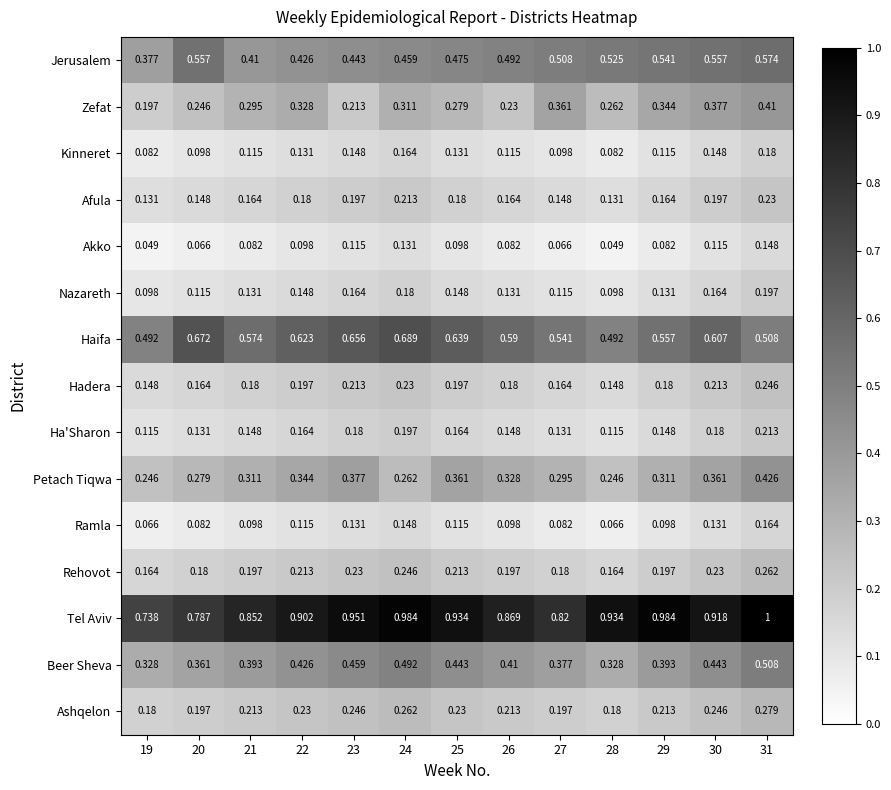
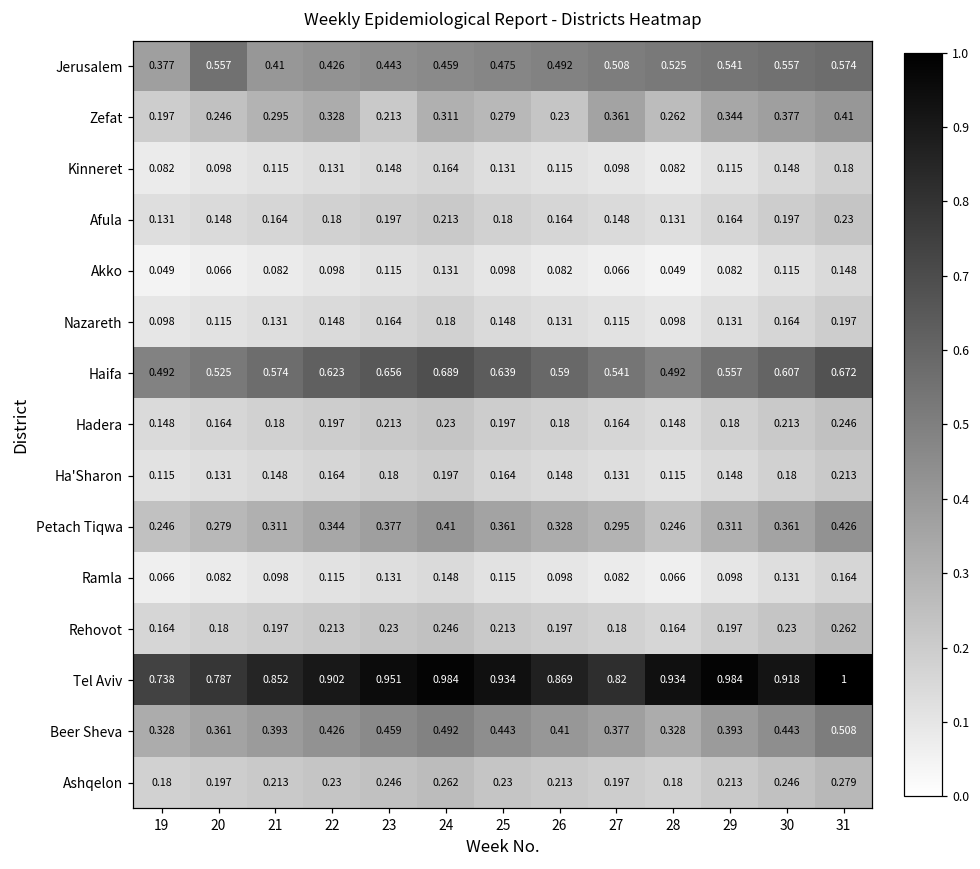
  {
    "Jerusalem": {
      "19": 0.377,
      "20": 0.557,
      "21": 0.41,
      "22": 0.426,
      "23": 0.443,
      "24": 0.459,
      "25": 0.475,
      "26": 0.492,
      "27": 0.508,
      "28": 0.525,
      "29": 0.541,
      "30": 0.557,
      "31": 0.574
    },
    "Zefat": {
      "19": 0.197,
      "20": 0.246,
      "21": 0.295,
      "22": 0.328,
      "23": 0.213,
      "24": 0.311,
      "25": 0.279,
      "26": 0.23,
      "27": 0.361,
      "28": 0.262,
      "29": 0.344,
      "30": 0.377,
      "31": 0.41
    },
    "Kinneret": {
      "19": 0.082,
      "20": 0.098,
      "21": 0.115,
      "22": 0.131,
      "23": 0.148,
      "24": 0.164,
      "25": 0.131,
      "26": 0.115,
      "27": 0.098,
      "28": 0.082,
      "29": 0.115,
      "30": 0.148,
      "31": 0.18
    },
    "Afula": {
      "19": 0.131,
      "20": 0.148,
      "21": 0.164,
      "22": 0.18,
      "23": 0.197,
      "24": 0.213,
      "25": 0.18,
      "26": 0.164,
      "27": 0.148,
      "28": 0.131,
      "29": 0.164,
      "30": 0.197,
      "31": 0.23
    },
    "Akko": {
      "19": 0.049,
      "20": 0.066,
      "21": 0.082,
      "22": 0.098,
      "23": 0.115,
      "24": 0.131,
      "25": 0.098,
      "26": 0.082,
      "27": 0.066,
      "28": 0.049,
      "29": 0.082,
      "30": 0.115,
      "31": 0.148
    },
    "Nazareth": {
      "19": 0.098,
      "20": 0.115,
      "21": 0.131,
      "22": 0.148,
      "23": 0.164,
      "24": 0.18,
      "25": 0.148,
      "26": 0.131,
      "27": 0.115,
      "28": 0.098,
      "29": 0.131,
      "30": 0.164,
      "31": 0.197
    },
    "Haifa": {
      "19": 0.492,
-     "20": 0.672,
+     "20": 0.525,
      "21": 0.574,
      "22": 0.623,
      "23": 0.656,
      "24": 0.689,
      "25": 0.639,
      "26": 0.59,
      "27": 0.541,
      "28": 0.492,
      "29": 0.557,
      "30": 0.607,
-     "31": 0.508
+     "31": 0.672
    },
    "Hadera": {
      "19": 0.148,
      "20": 0.164,
      "21": 0.18,
      "22": 0.197,
      "23": 0.213,
      "24": 0.23,
      "25": 0.197,
      "26": 0.18,
      "27": 0.164,
      "28": 0.148,
      "29": 0.18,
      "30": 0.213,
      "31": 0.246
    },
    "Ha'Sharon": {
      "19": 0.115,
      "20": 0.131,
      "21": 0.148,
      "22": 0.164,
      "23": 0.18,
      "24": 0.197,
      "25": 0.164,
      "26": 0.148,
      "27": 0.131,
      "28": 0.115,
      "29": 0.148,
      "30": 0.18,
      "31": 0.213
    },
    "Petach Tiqwa": {
      "19": 0.246,
      "20": 0.279,
      "21": 0.311,
      "22": 0.344,
      "23": 0.377,
-     "24": 0.262,
+     "24": 0.41,
      "25": 0.361,
      "26": 0.328,
      "27": 0.295,
      "28": 0.246,
      "29": 0.311,
      "30": 0.361,
      "31": 0.426
    },
    "Ramla": {
      "19": 0.066,
      "20": 0.082,
      "21": 0.098,
      "22": 0.115,
      "23": 0.131,
      "24": 0.148,
      "25": 0.115,
      "26": 0.098,
      "27": 0.082,
      "28": 0.066,
      "29": 0.098,
      "30": 0.131,
      "31": 0.164
    },
    "Rehovot": {
      "19": 0.164,
      "20": 0.18,
      "21": 0.197,
      "22": 0.213,
      "23": 0.23,
      "24": 0.246,
      "25": 0.213,
      "26": 0.197,
      "27": 0.18,
      "28": 0.164,
      "29": 0.197,
      "30": 0.23,
      "31": 0.262
    },
    "Tel Aviv": {
      "19": 0.738,
      "20": 0.787,
      "21": 0.852,
      "22": 0.902,
      "23": 0.951,
      "24": 0.984,
      "25": 0.934,
      "26": 0.869,
      "27": 0.82,
      "28": 0.934,
      "29": 0.984,
      "30": 0.918,
      "31": 1
    },
    "Beer Sheva": {
      "19": 0.328,
      "20": 0.361,
      "21": 0.393,
      "22": 0.426,
      "23": 0.459,
      "24": 0.492,
      "25": 0.443,
      "26": 0.41,
      "27": 0.377,
      "28": 0.328,
      "29": 0.393,
      "30": 0.443,
      "31": 0.508
    },
    "Ashqelon": {
      "19": 0.18,
      "20": 0.197,
      "21": 0.213,
      "22": 0.23,
      "23": 0.246,
      "24": 0.262,
      "25": 0.23,
      "26": 0.213,
      "27": 0.197,
      "28": 0.18,
      "29": 0.213,
      "30": 0.246,
      "31": 0.279
    }
  }
